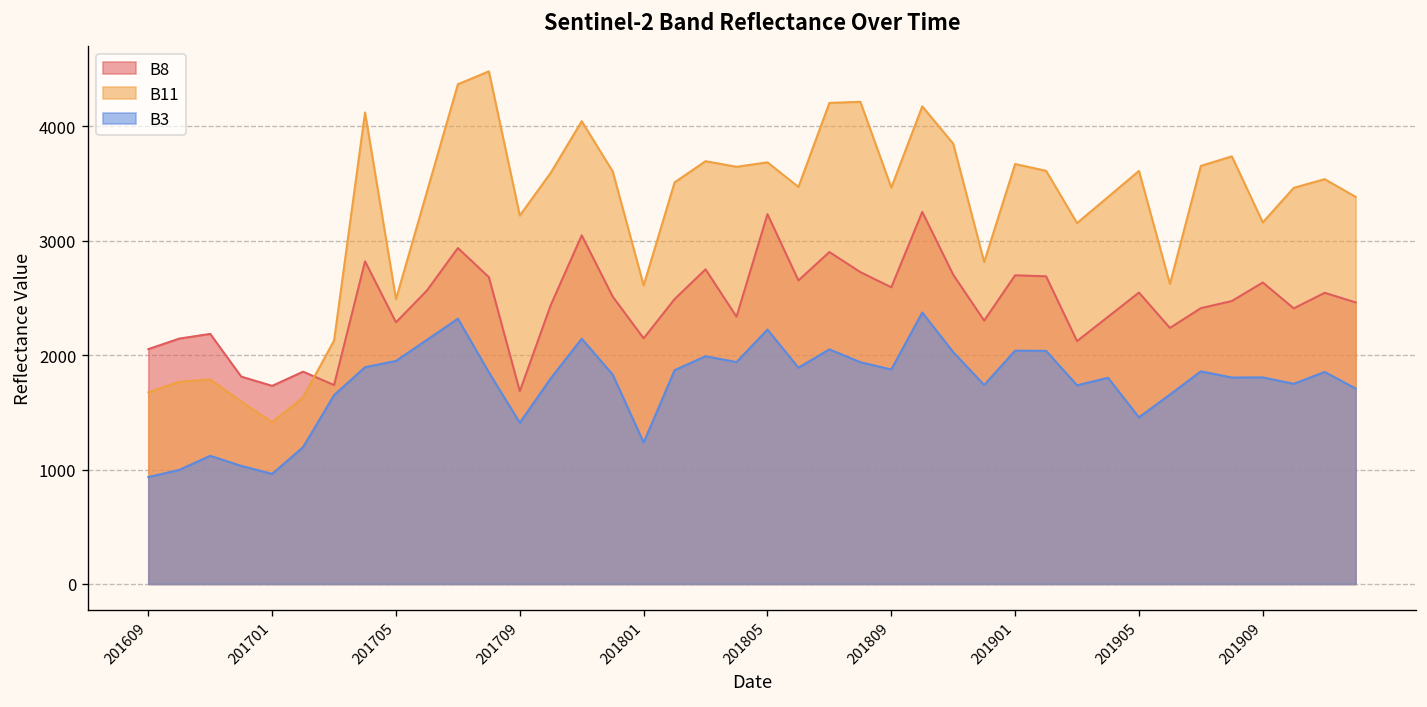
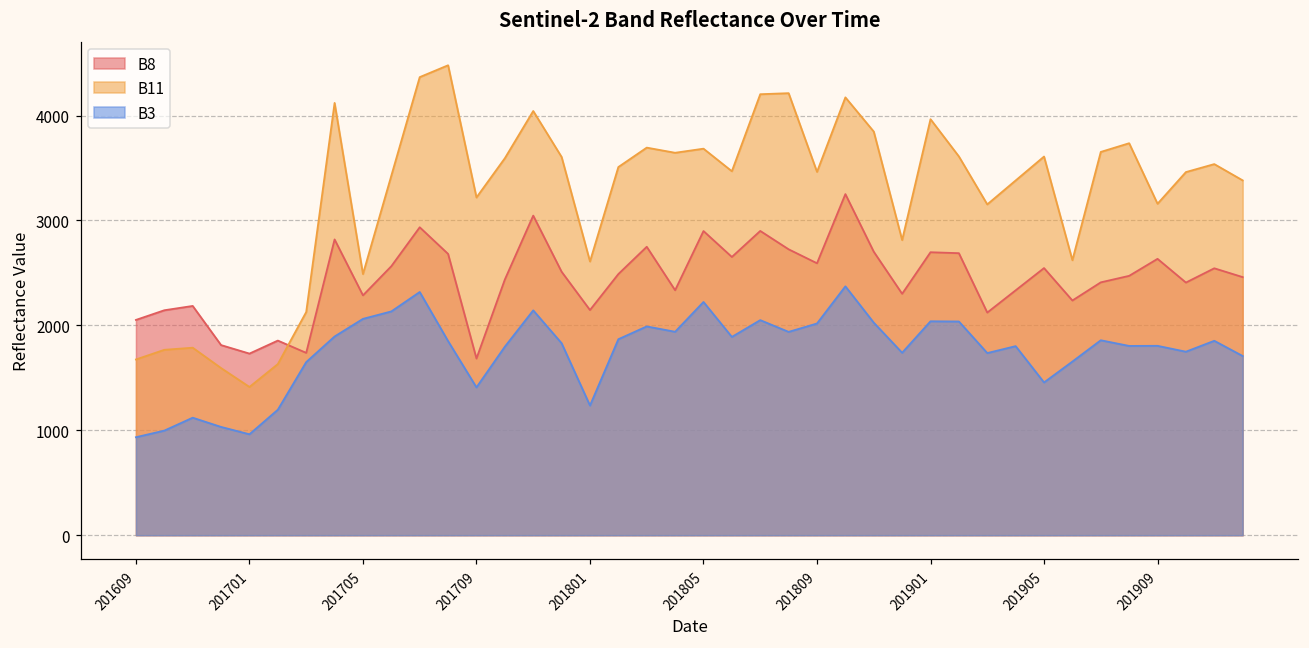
  {
    "B8": {
      "201609": 2100,
      "201701": 1700,
      "201705": 2300,
      "201709": 1700,
      "201801": 2100,
-     "201805": 3200,
+     "201805": 2900,
      "201809": 2600,
      "201901": 2700,
      "201905": 2500,
      "201909": 2600
    },
    "B11": {
      "201609": 1700,
      "201701": 1400,
      "201705": 2500,
      "201709": 3200,
      "201801": 2600,
      "201805": 3700,
      "201809": 3500,
-     "201901": 3700,
+     "201901": 4000,
      "201905": 3600,
      "201909": 3200
    },
    "B3": {
      "201609": 900,
      "201701": 1000,
-     "201705": 1900,
+     "201705": 2100,
      "201709": 1400,
      "201801": 1200,
      "201805": 2200,
-     "201809": 1900,
+     "201809": 2000,
      "201901": 2000,
      "201905": 1500,
      "201909": 1800
    }
  }
